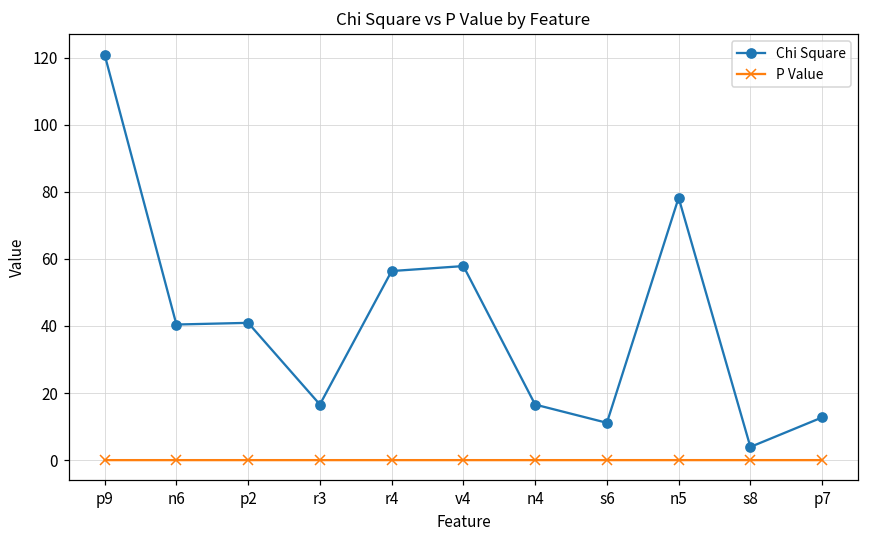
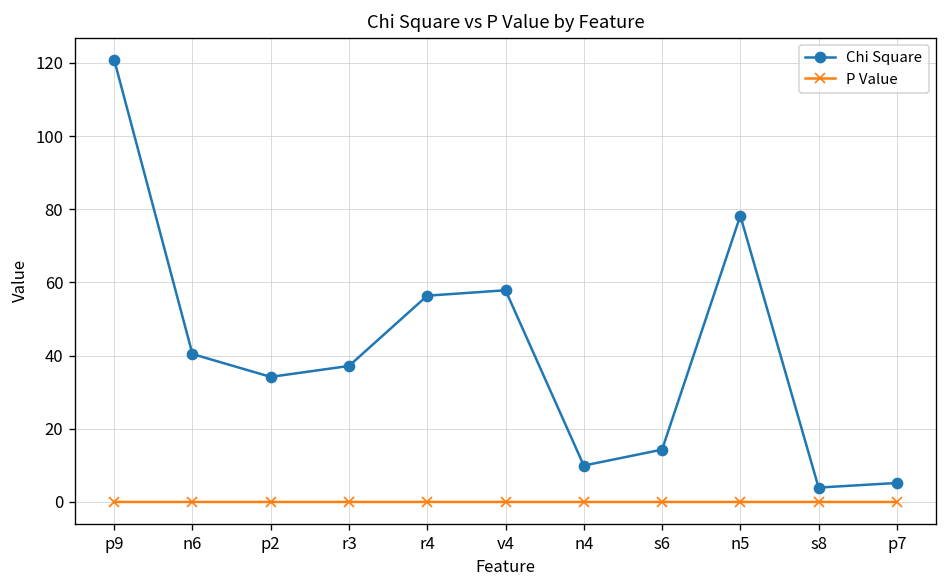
  {
    "Chi Square": {
      "p9": 121,
      "n6": 40,
-     "p2": 41,
-     "r3": 17,
+     "p2": 34,
+     "r3": 37,
      "r4": 56,
      "v4": 58,
-     "n4": 17,
-     "s6": 11,
+     "n4": 10,
+     "s6": 14,
      "n5": 78,
      "s8": 4,
-     "p7": 13
+     "p7": 5
    },
    "P Value": {
      "p9": 0,
      "n6": 0,
      "p2": 0,
      "r3": 0,
      "r4": 0,
      "v4": 0,
      "n4": 0,
      "s6": 0,
      "n5": 0,
      "s8": 0,
      "p7": 0
    }
  }
